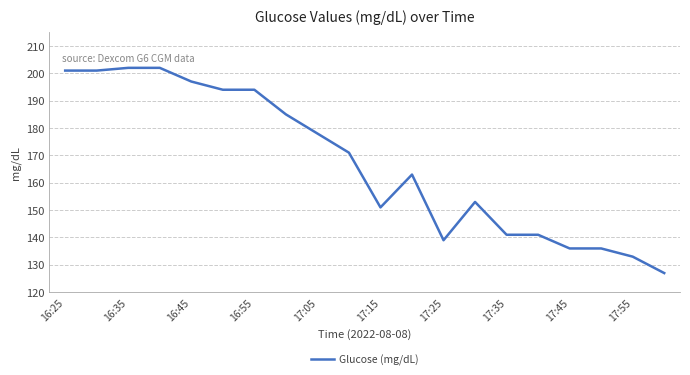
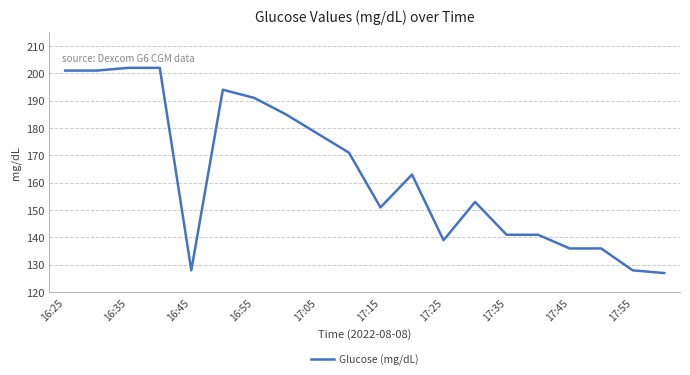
  {
    "16:25": 201,
    "16:35": 202,
-   "16:45": 197,
-   "16:55": 194,
+   "16:45": 128,
+   "16:55": 191,
    "17:05": 178,
    "17:15": 151,
    "17:25": 139,
    "17:35": 141,
    "17:45": 136,
-   "17:55": 133
+   "17:55": 128
  }
